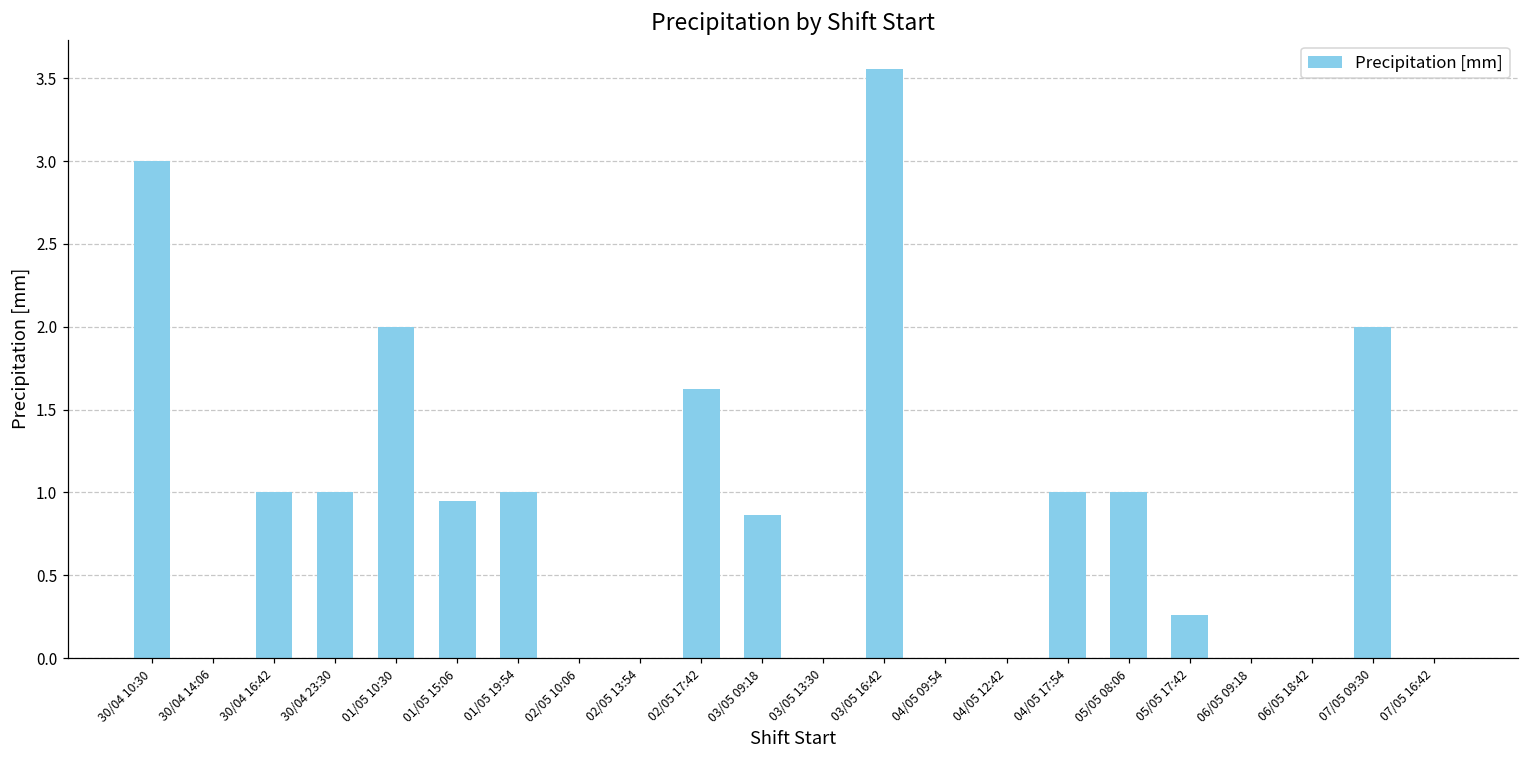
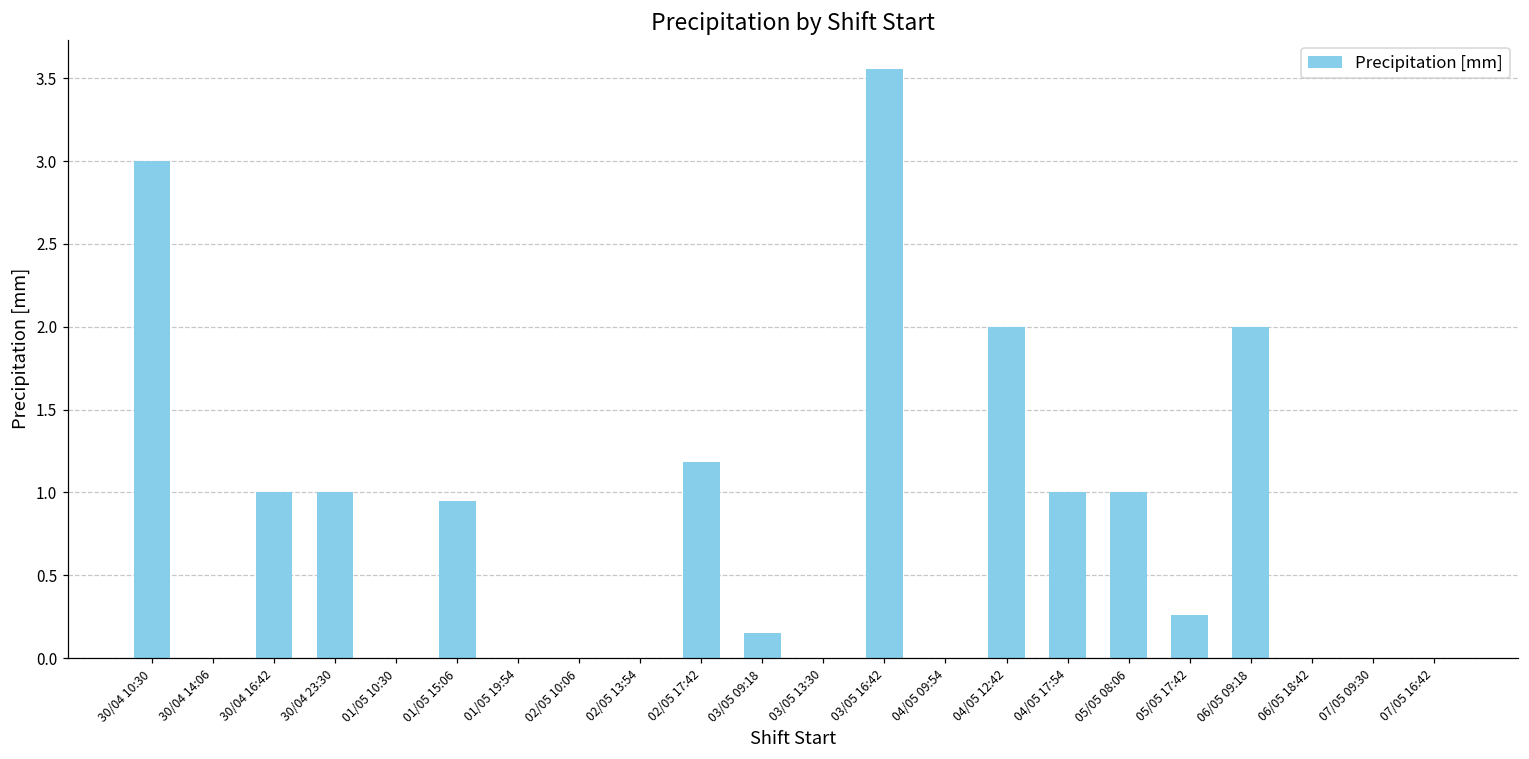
  {
    "30/04 10:30": 3.00,
    "30/04 14:06": 0.00,
    "30/04 16:42": 1.00,
    "30/04 23:30": 1.00,
-   "01/05 10:30": 2,
+   "01/05 10:30": 0,
    "01/05 15:06": 0.95,
-   "01/05 19:54": 1,
+   "01/05 19:54": 0,
    "02/05 10:06": 0.00,
    "02/05 13:54": 0.00,
-   "02/05 17:42": 1.63,
-   "03/05 09:18": 0.86,
+   "02/05 17:42": 1.19,
+   "03/05 09:18": 0.15,
    "03/05 13:30": 0.00,
    "03/05 16:42": 3.56,
    "04/05 09:54": 0.00,
-   "04/05 12:42": 0,
+   "04/05 12:42": 2,
    "04/05 17:54": 1.00,
    "05/05 08:06": 1.00,
    "05/05 17:42": 0.26,
-   "06/05 09:18": 0,
+   "06/05 09:18": 2,
    "06/05 18:42": 0.00,
-   "07/05 09:30": 2,
+   "07/05 09:30": 0,
    "07/05 16:42": 0.00
  }
